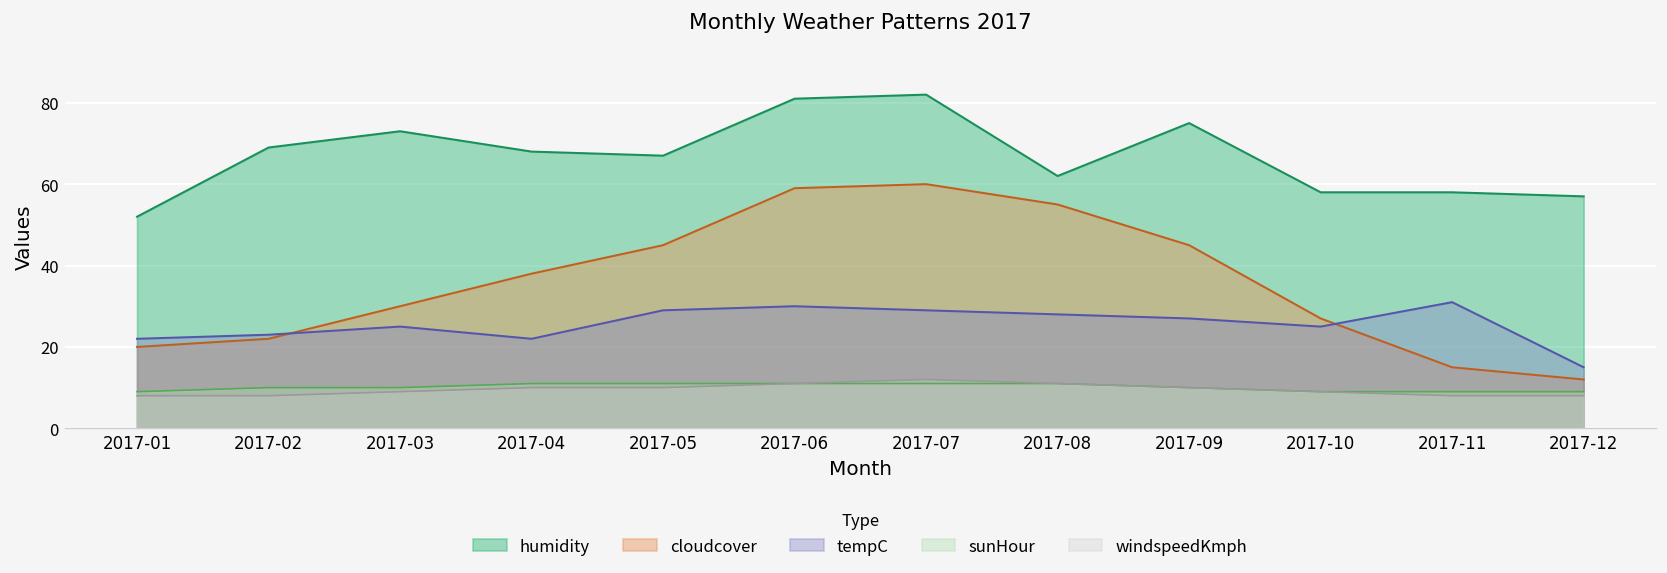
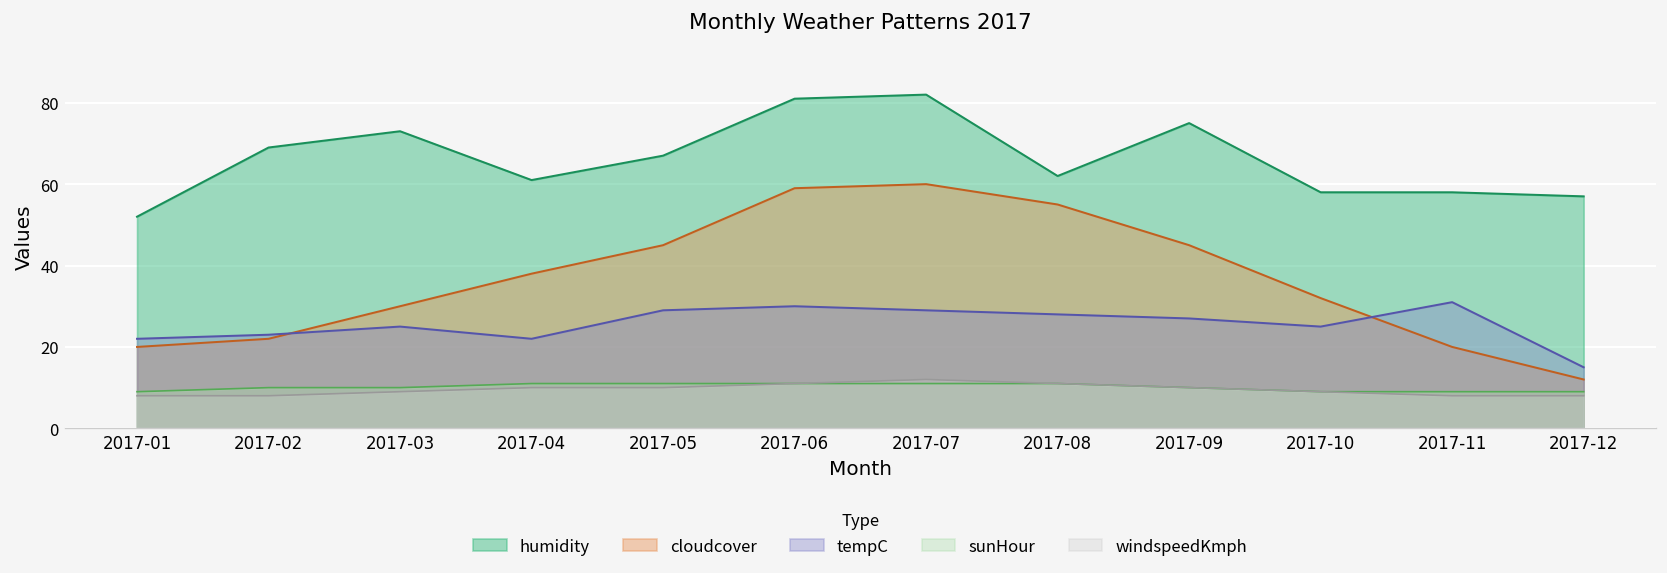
  {
    "humidity": {
      "2017-01": 52,
      "2017-02": 69,
      "2017-03": 73,
-     "2017-04": 68,
+     "2017-04": 61,
      "2017-05": 67,
      "2017-06": 81,
      "2017-07": 82,
      "2017-08": 62,
      "2017-09": 75,
      "2017-10": 58,
      "2017-11": 58,
      "2017-12": 57
    },
    "cloudcover": {
      "2017-01": 20,
      "2017-02": 22,
      "2017-03": 30,
      "2017-04": 38,
      "2017-05": 45,
      "2017-06": 59,
      "2017-07": 60,
      "2017-08": 55,
      "2017-09": 45,
-     "2017-10": 27,
-     "2017-11": 15,
+     "2017-10": 32,
+     "2017-11": 20,
      "2017-12": 12
    },
    "tempC": {
      "2017-01": 22,
      "2017-02": 23,
      "2017-03": 25,
      "2017-04": 22,
      "2017-05": 29,
      "2017-06": 30,
      "2017-07": 29,
      "2017-08": 28,
      "2017-09": 27,
      "2017-10": 25,
      "2017-11": 31,
      "2017-12": 15
    }
  }
